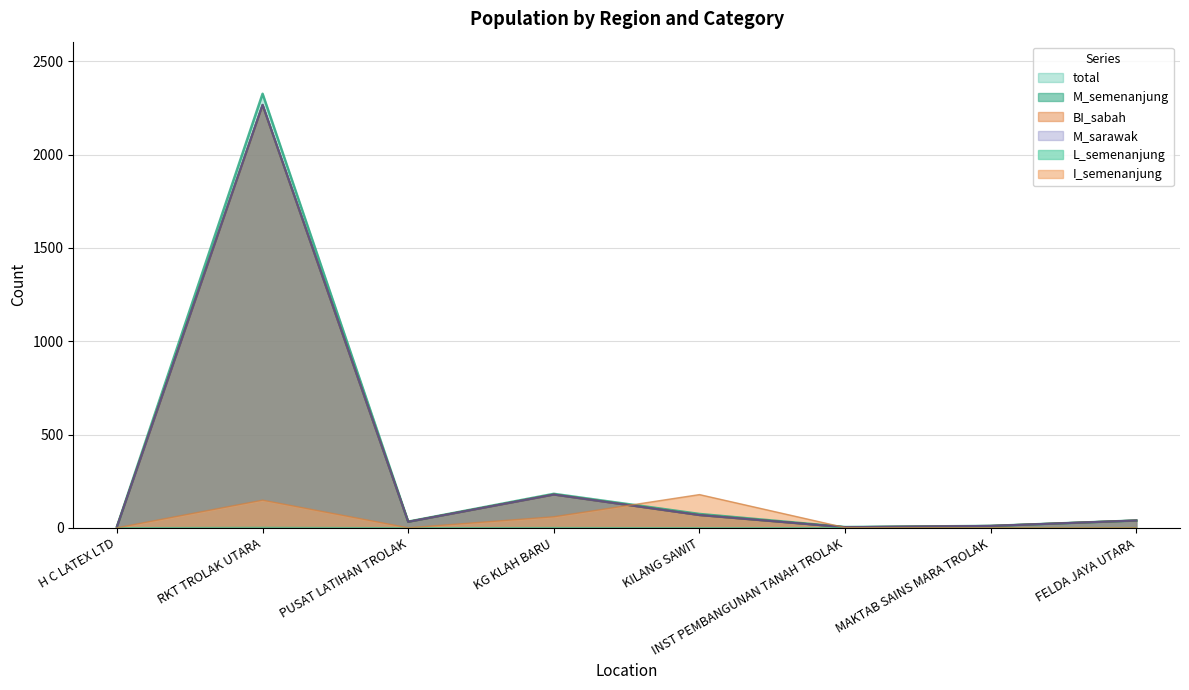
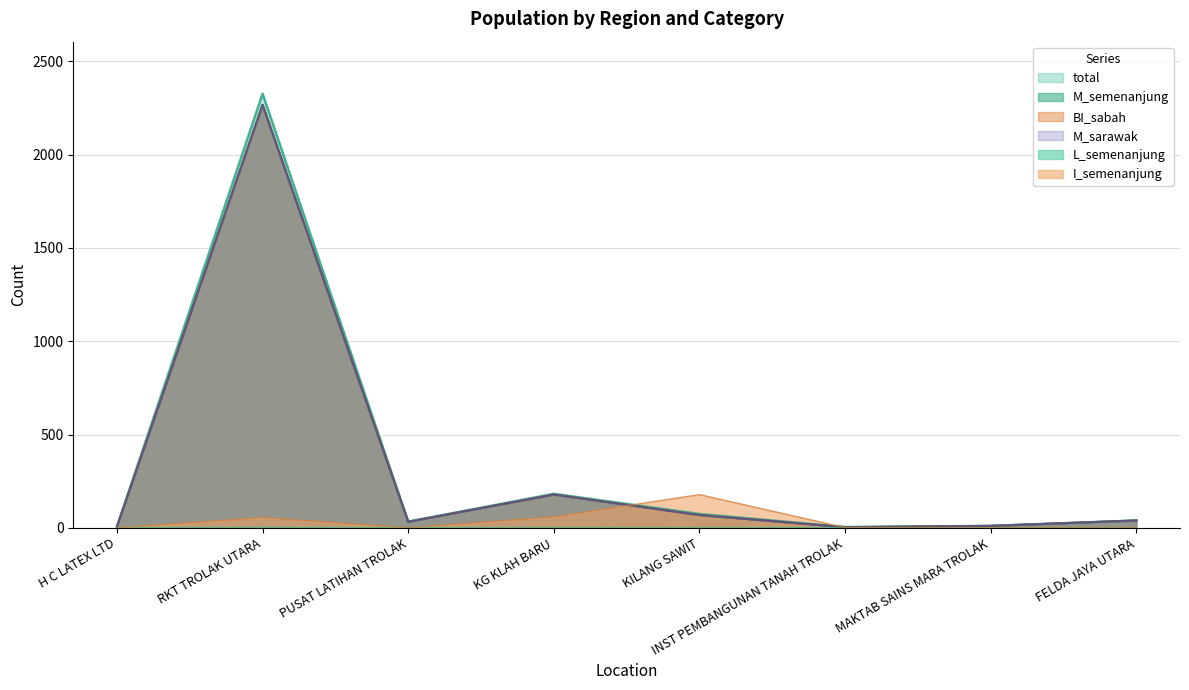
  {
    "I_semenanjung": {
-     "RKT TROLAK UTARA": 150,
+     "RKT TROLAK UTARA": 60,
      "KG KLAH BARU": 60,
      "KILANG SAWIT": 180
    }
  }
